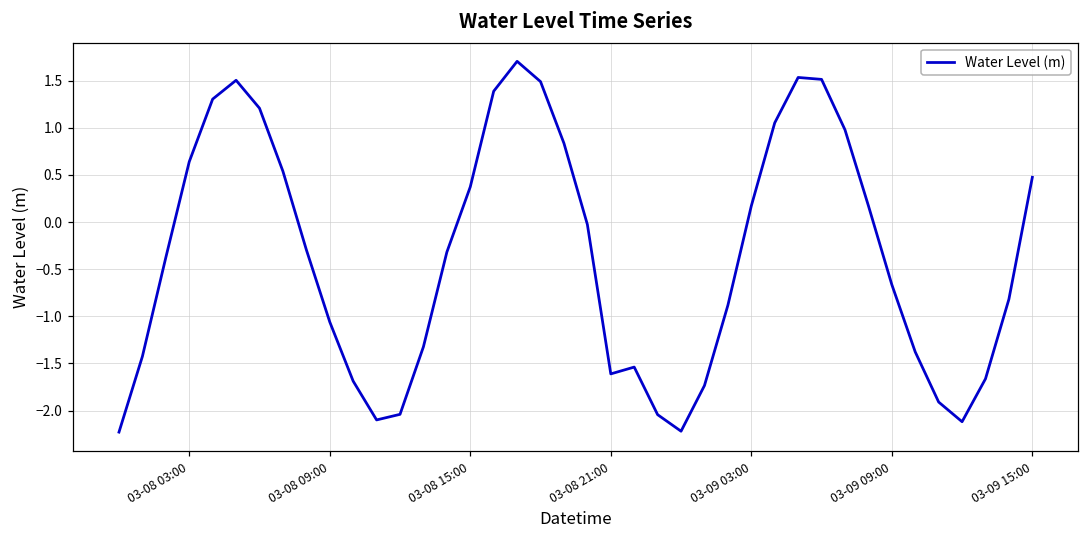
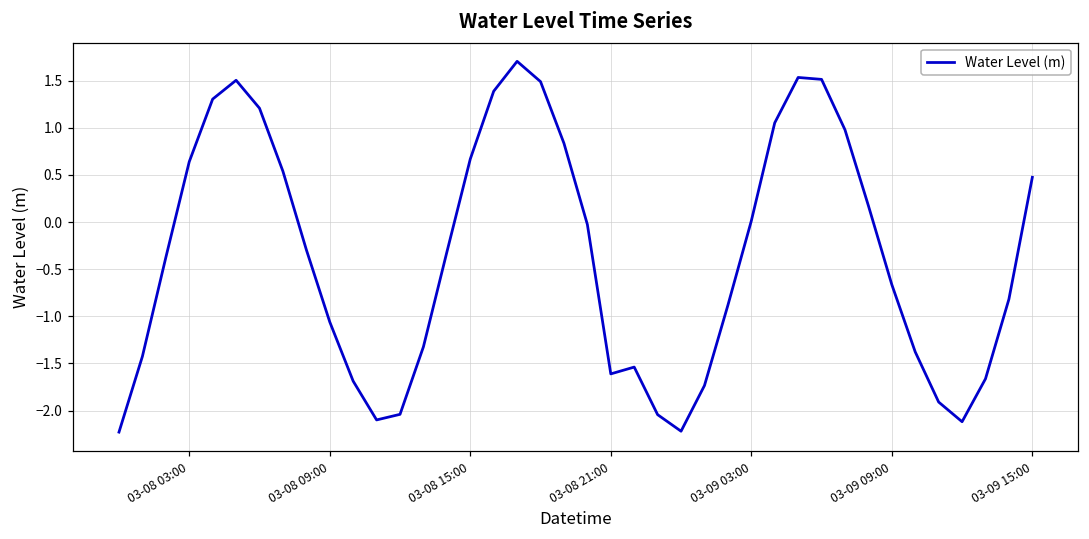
  {
    "03-08 03:00": 0.6,
    "03-08 09:00": -1.1,
-   "03-08 15:00": 0.4,
+   "03-08 15:00": 0.7,
    "03-08 21:00": -1.6,
-   "03-09 03:00": 0.2,
+   "03-09 03:00": 0.0,
    "03-09 09:00": -0.7,
    "03-09 15:00": 0.5
  }
